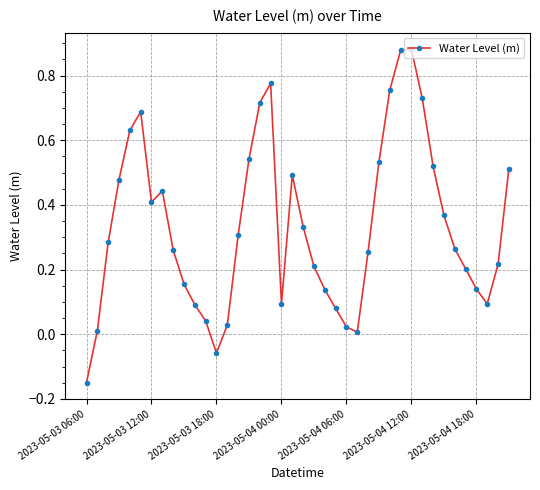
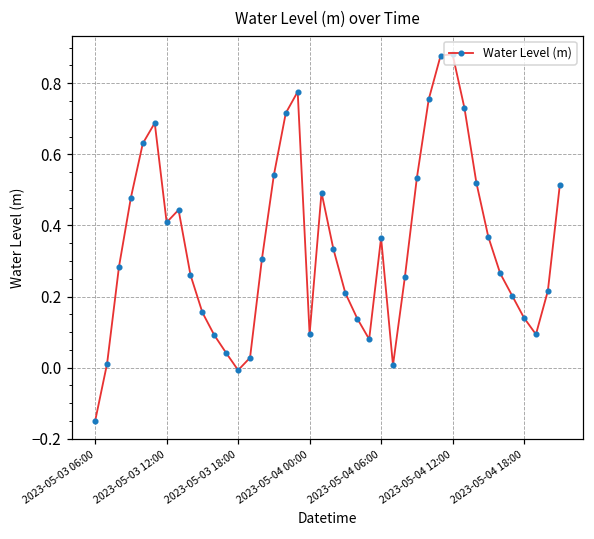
  {
    "2023-05-03 06:00": -0.15,
    "2023-05-03 12:00": 0.41,
-   "2023-05-03 18:00": -0.06,
+   "2023-05-03 18:00": -0.01,
    "2023-05-04 00:00": 0.09,
-   "2023-05-04 06:00": 0.02,
+   "2023-05-04 06:00": 0.37,
    "2023-05-04 18:00": 0.14
  }
